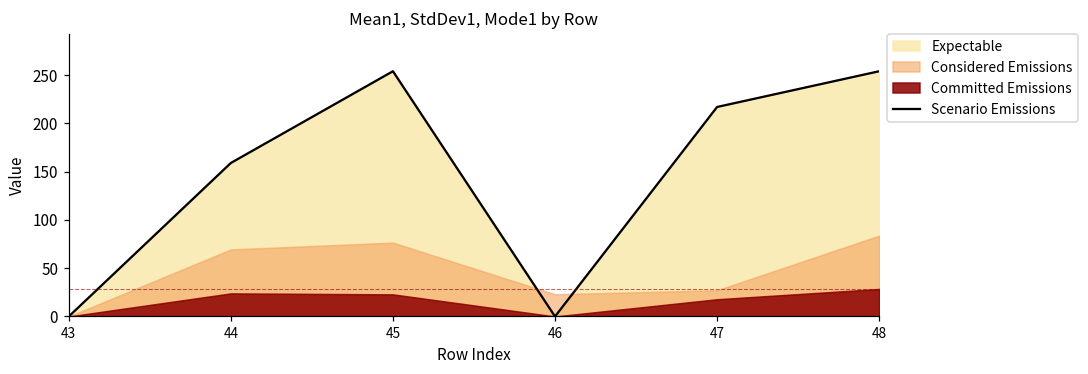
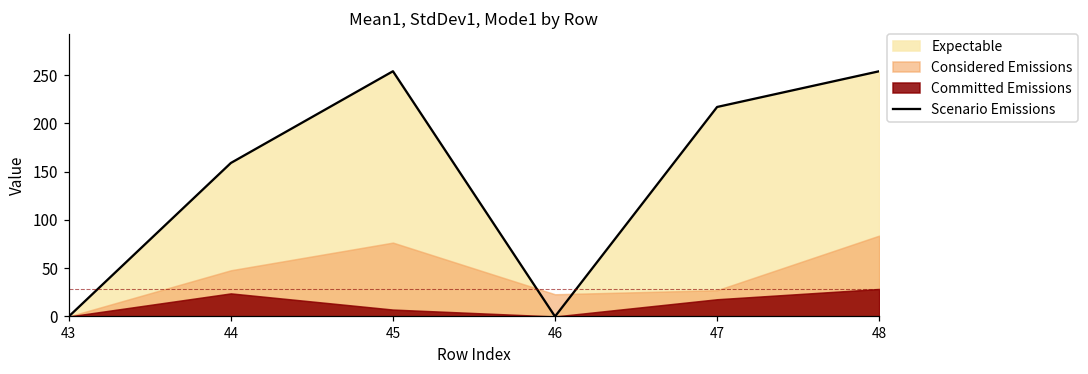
  {
    "Expectable": {
      "44": 160,
      "45": 250,
      "47": 220,
      "48": 250
    },
    "Considered Emissions": {
-     "44": 70,
+     "44": 50,
      "45": 80,
      "46": 20,
      "47": 30,
      "48": 80
    },
    "Committed Emissions": {
      "44": 20,
-     "45": 20,
+     "45": 10,
      "47": 20,
      "48": 30
    }
  }
